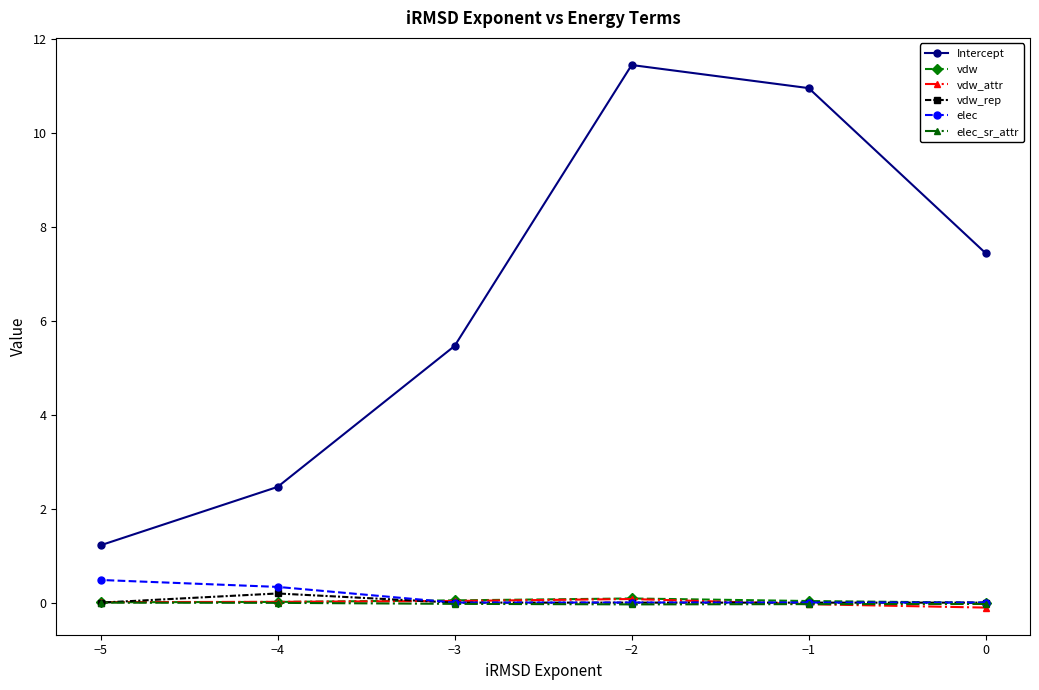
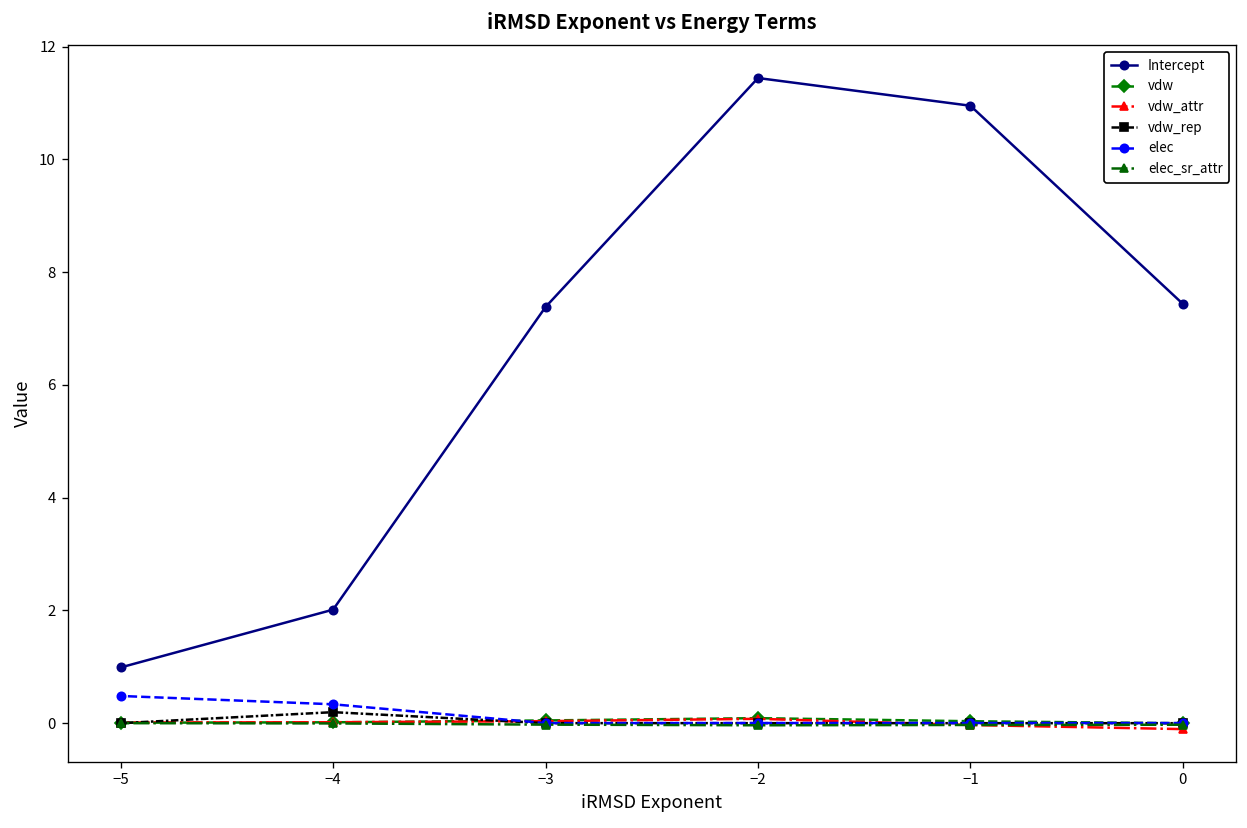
  {
    "Intercept": {
-     "−5": 1.2,
-     "−4": 2.5,
-     "−3": 5.5,
+     "−5": 1.0,
+     "−4": 2.0,
+     "−3": 7.4,
      "−2": 11.4,
      "−1": 11.0,
      "0": 7.4
    },
    "vdw_attr": {
      "0": -0.1
    },
    "vdw_rep": {
      "−4": 0.2
    },
    "elec": {
      "−5": 0.5,
      "−4": 0.3
    }
  }
